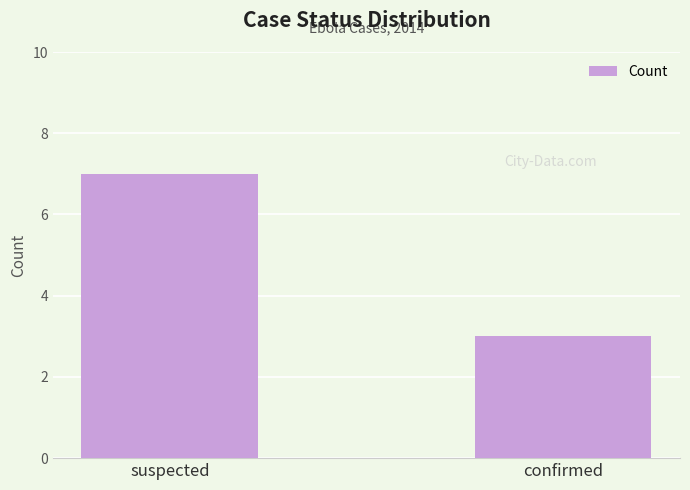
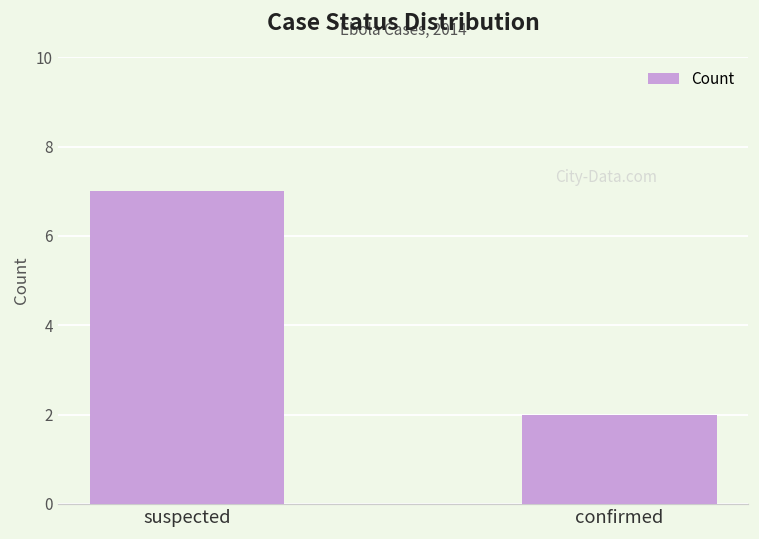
  {
    "suspected": 7,
-   "confirmed": 3
+   "confirmed": 2
  }
